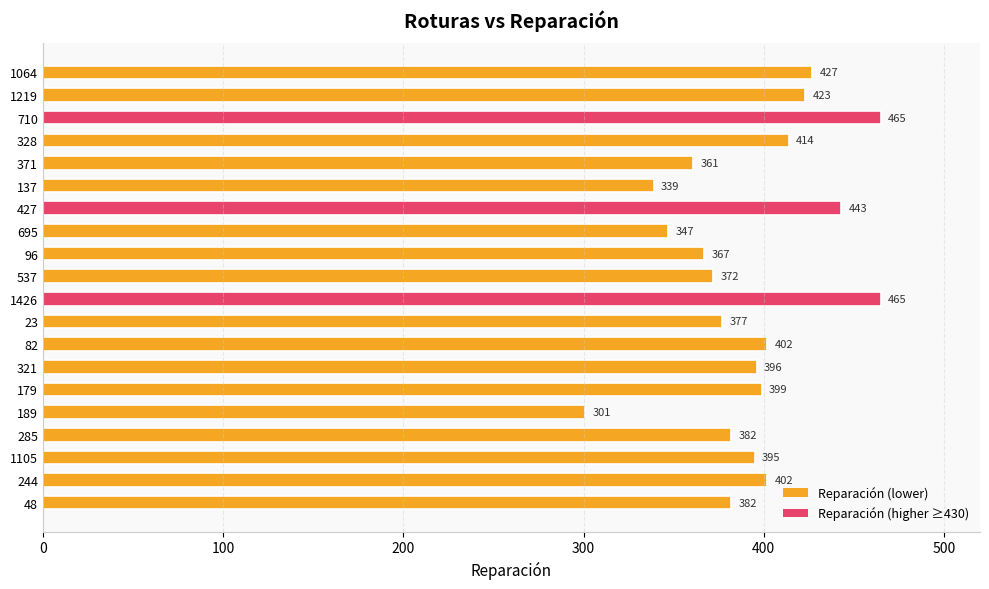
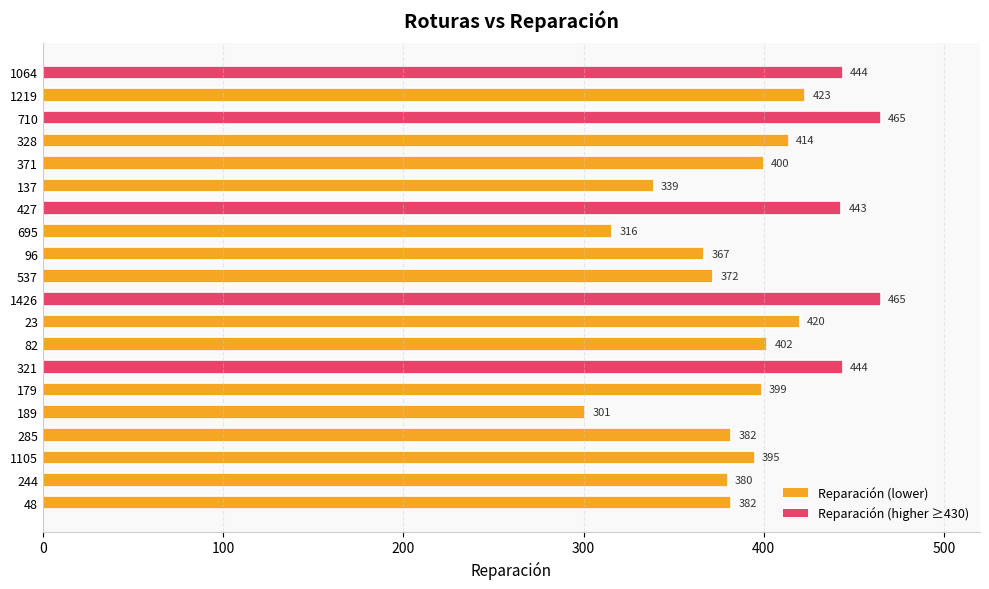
  {
-   "1064": 427,
+   "1064": 444,
    "1219": 423,
    "710": 465,
    "328": 414,
-   "371": 361,
+   "371": 400,
    "137": 339,
    "427": 443,
-   "695": 347,
+   "695": 316,
    "96": 367,
    "537": 372,
    "1426": 465,
-   "23": 377,
+   "23": 420,
    "82": 402,
-   "321": 396,
+   "321": 444,
    "179": 399,
    "189": 301,
    "285": 382,
    "1105": 395,
-   "244": 402,
+   "244": 380,
    "48": 382
  }
